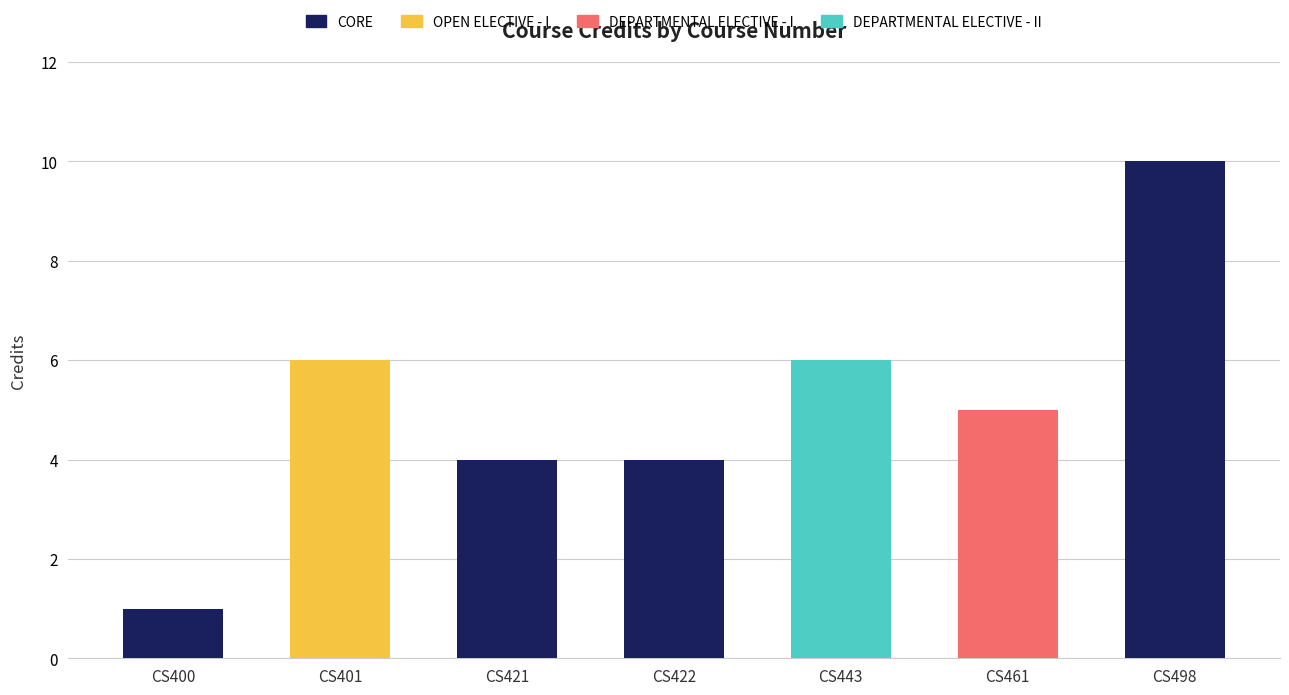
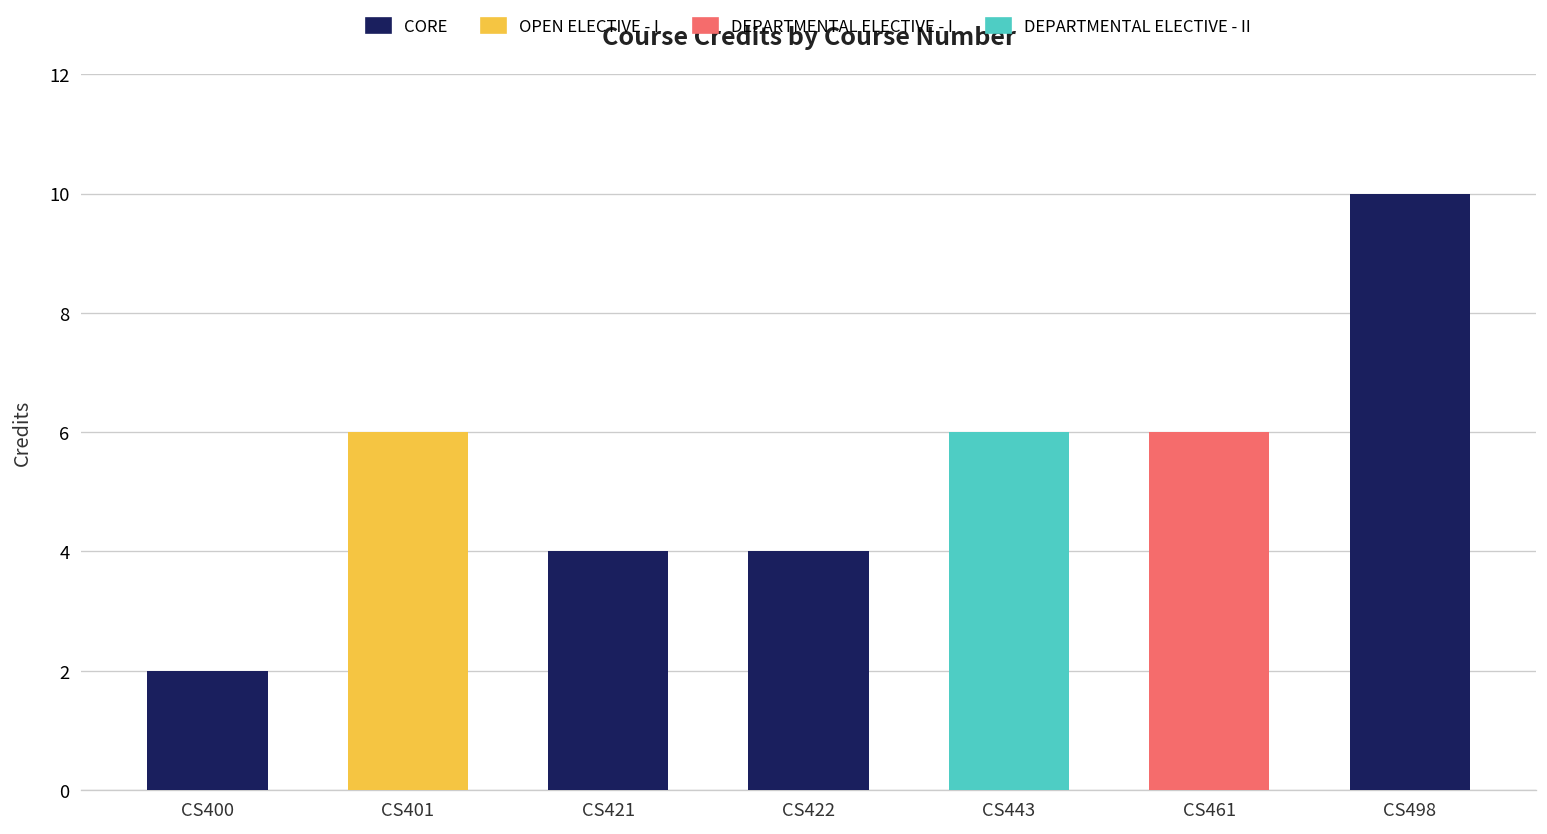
  {
-   "CS400": 1,
+   "CS400": 2,
    "CS401": 6,
    "CS421": 4,
    "CS422": 4,
    "CS443": 6,
-   "CS461": 5,
+   "CS461": 6,
    "CS498": 10
  }
